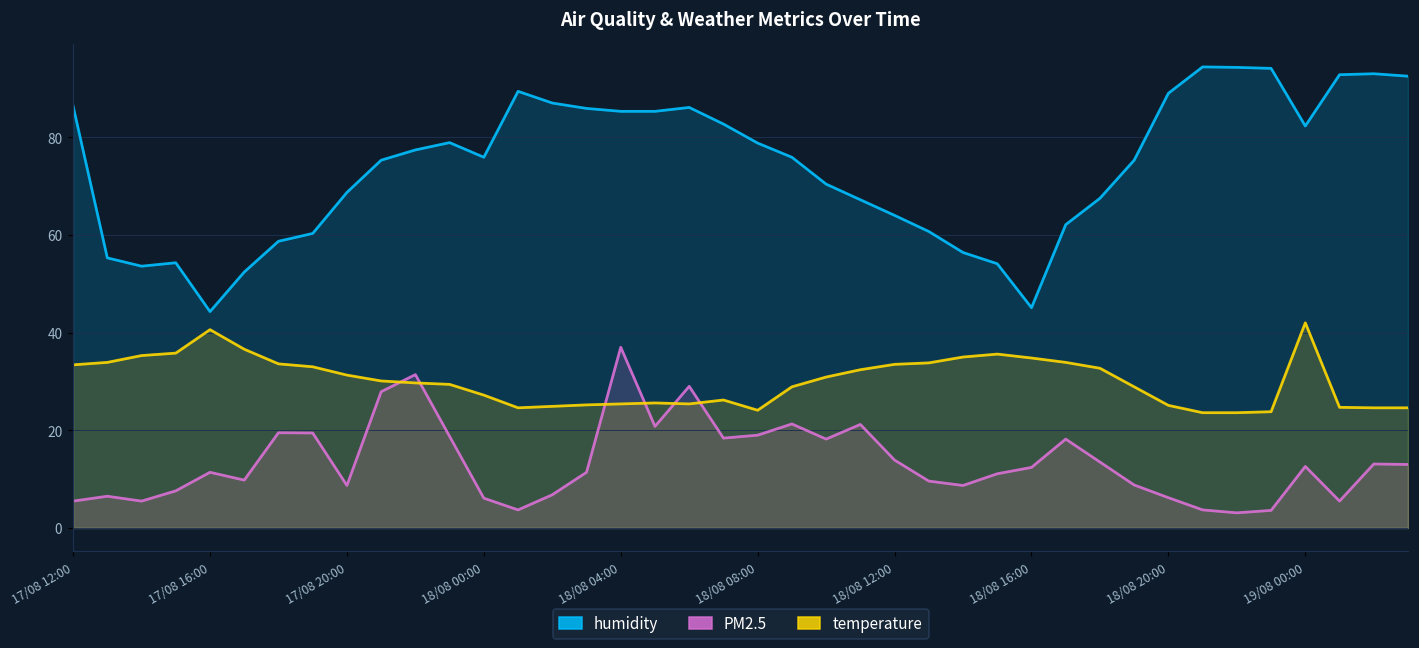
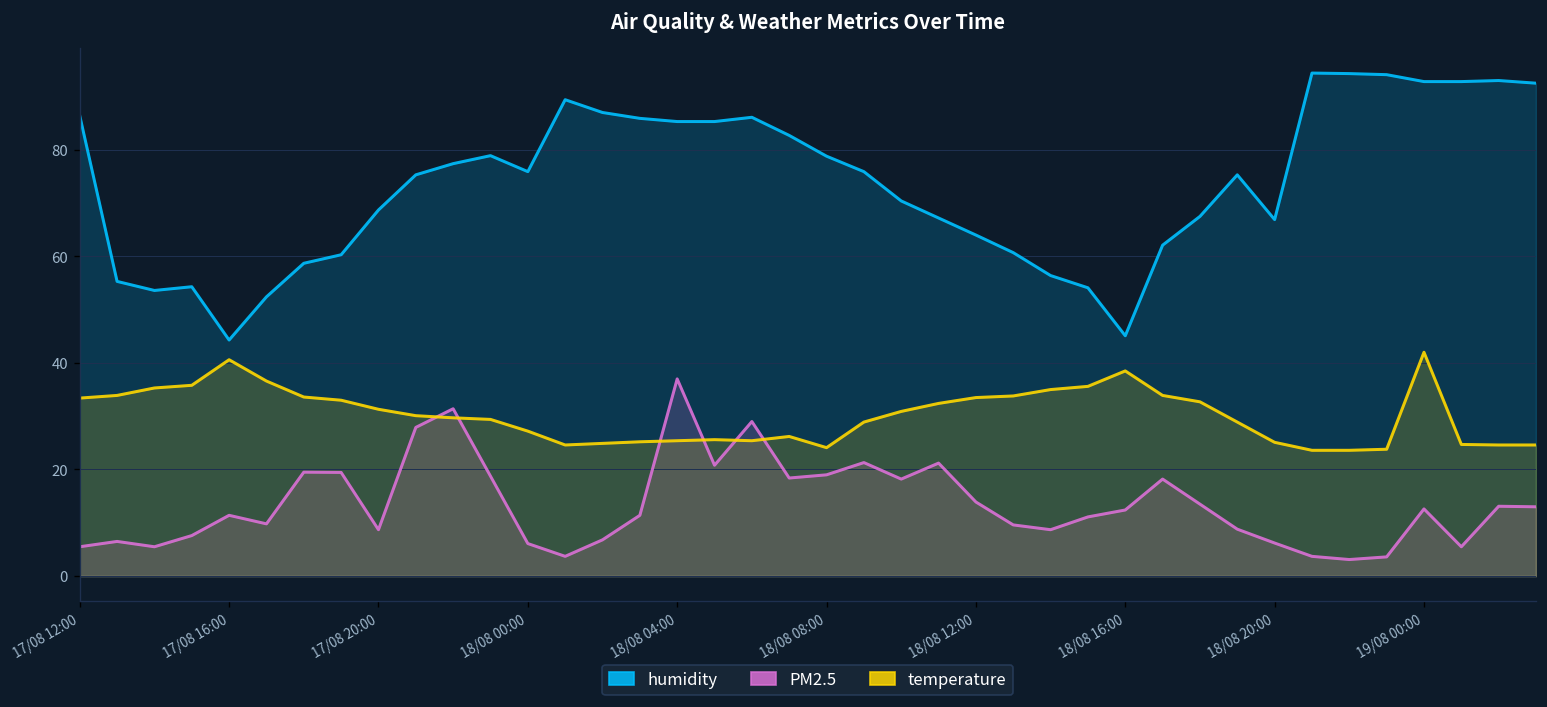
  {
    "humidity": {
      "17/08 12:00": 86,
      "17/08 16:00": 44,
      "17/08 20:00": 69,
      "18/08 00:00": 76,
      "18/08 04:00": 85,
      "18/08 08:00": 79,
      "18/08 12:00": 64,
      "18/08 16:00": 45,
-     "18/08 20:00": 89,
-     "19/08 00:00": 82
+     "18/08 20:00": 67,
+     "19/08 00:00": 93
    },
    "PM2.5": {
      "17/08 12:00": 6,
      "17/08 16:00": 11,
      "17/08 20:00": 9,
      "18/08 00:00": 6,
      "18/08 04:00": 37,
      "18/08 08:00": 19,
      "18/08 12:00": 14,
      "18/08 16:00": 12,
      "18/08 20:00": 6,
      "19/08 00:00": 13
    },
    "temperature": {
      "17/08 12:00": 33,
      "17/08 16:00": 41,
      "17/08 20:00": 31,
      "18/08 00:00": 27,
      "18/08 04:00": 25,
      "18/08 08:00": 24,
      "18/08 12:00": 34,
-     "18/08 16:00": 35,
+     "18/08 16:00": 39,
      "18/08 20:00": 25,
      "19/08 00:00": 42
    }
  }
